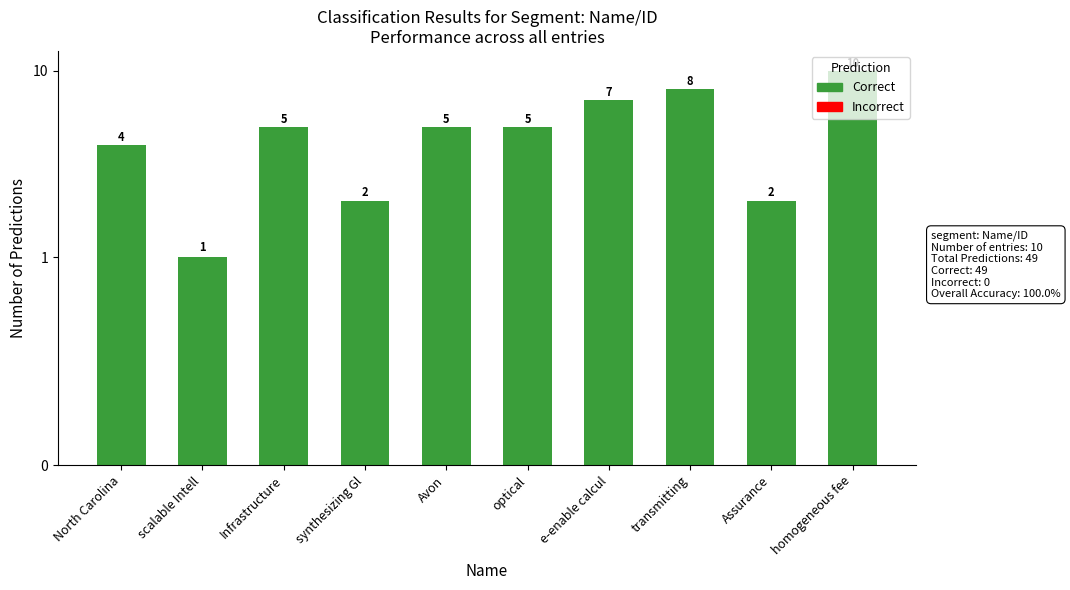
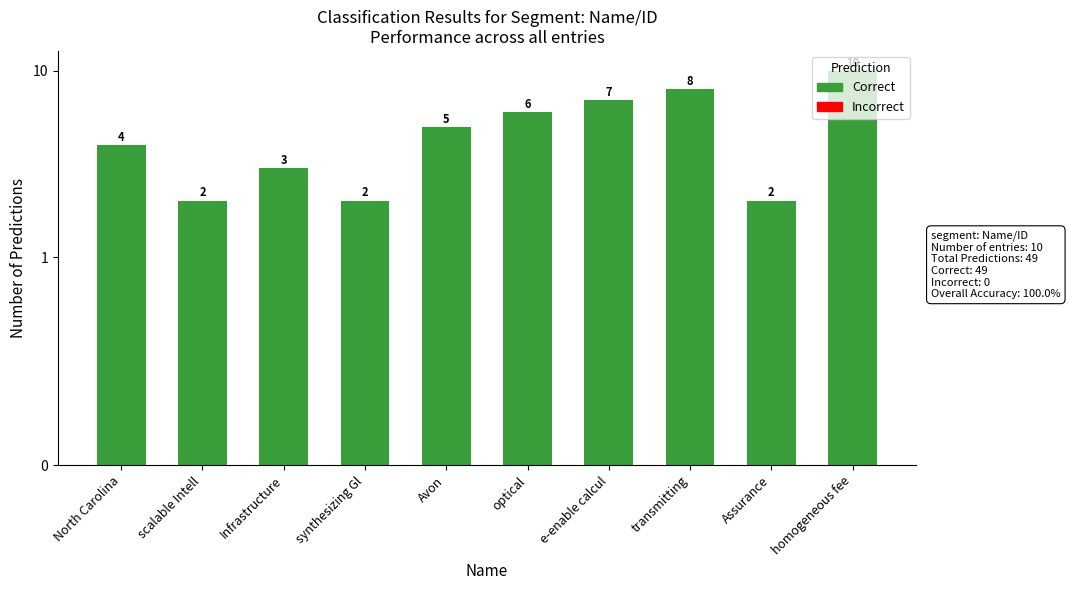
  {
    "North Carolina": 4,
-   "scalable Intell": 1,
-   "Infrastructure": 5,
+   "scalable Intell": 2,
+   "Infrastructure": 3,
    "synthesizing Gl": 2,
    "Avon": 5,
-   "optical": 5,
+   "optical": 6,
    "e-enable calcul": 7,
    "transmitting": 8,
    "Assurance": 2
  }
